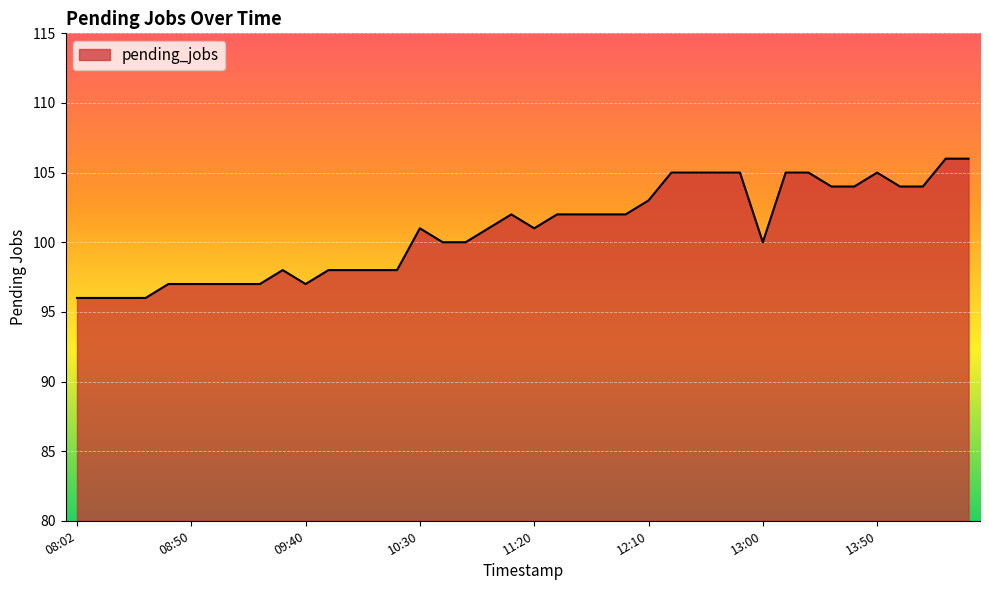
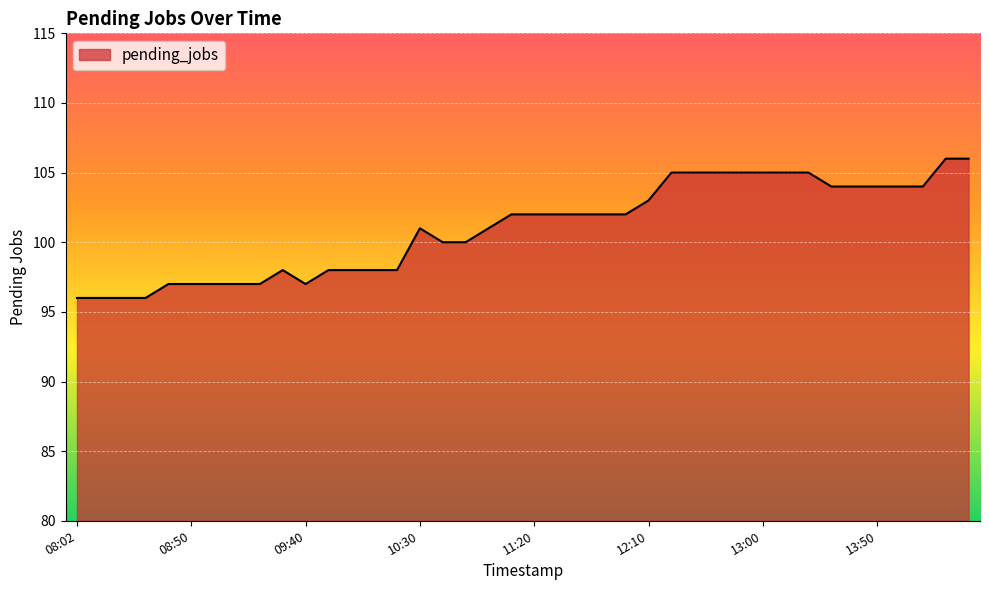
  {
    "08:02": 96,
    "08:50": 97,
    "09:40": 97,
    "10:30": 101,
-   "11:20": 101,
+   "11:20": 102,
    "12:10": 103,
-   "13:00": 100,
-   "13:50": 105
+   "13:00": 105,
+   "13:50": 104
  }
